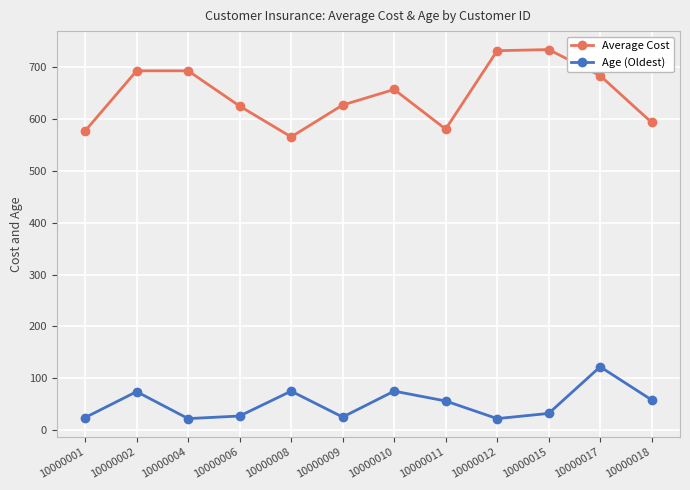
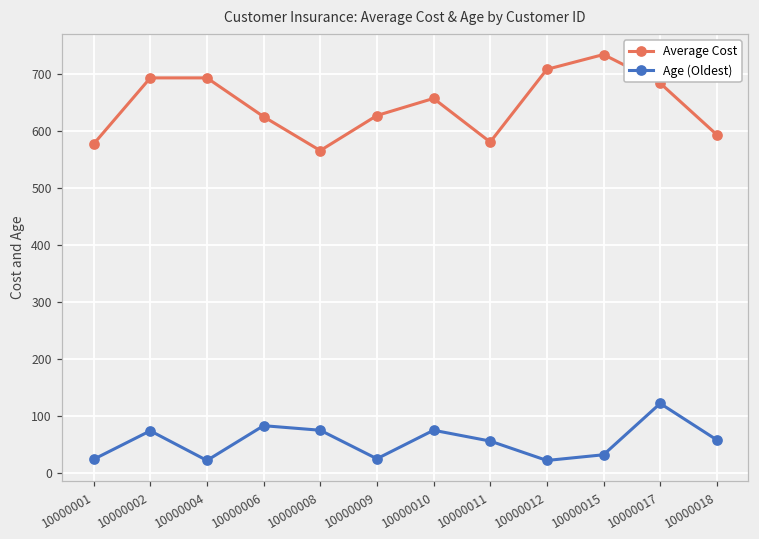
  {
    "Average Cost": {
      "10000001": 580,
      "10000002": 690,
      "10000004": 690,
      "10000006": 630,
      "10000008": 570,
      "10000009": 630,
      "10000010": 660,
      "10000011": 580,
-     "10000012": 730,
+     "10000012": 710,
      "10000015": 730,
      "10000017": 680,
      "10000018": 590
    },
    "Age (Oldest)": {
      "10000001": 20,
      "10000002": 70,
      "10000004": 20,
-     "10000006": 30,
+     "10000006": 80,
      "10000008": 80,
      "10000009": 30,
      "10000010": 80,
      "10000011": 60,
      "10000012": 20,
      "10000015": 30,
      "10000017": 120,
      "10000018": 60
    }
  }
